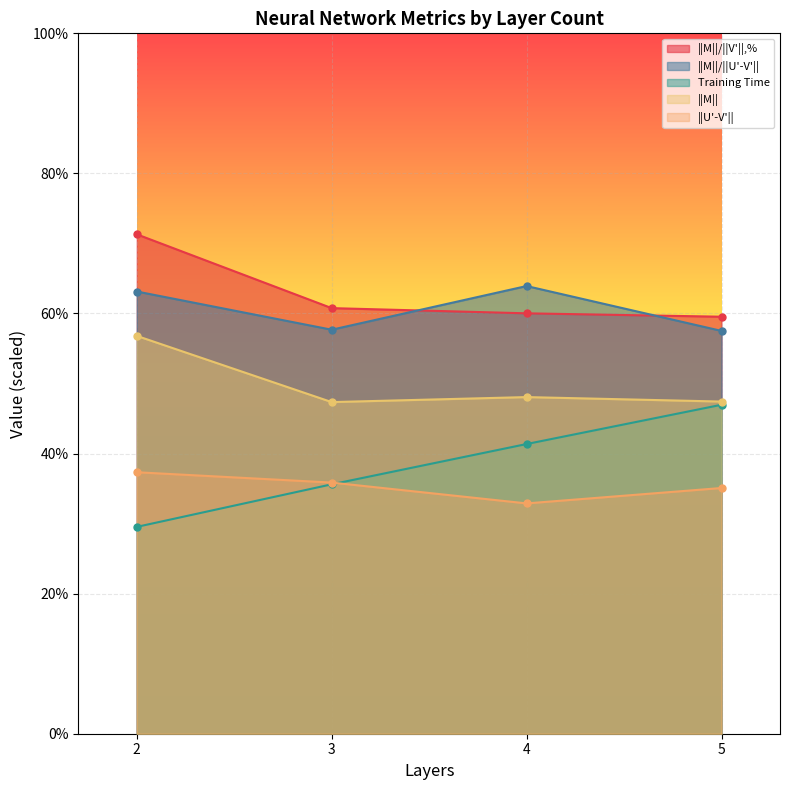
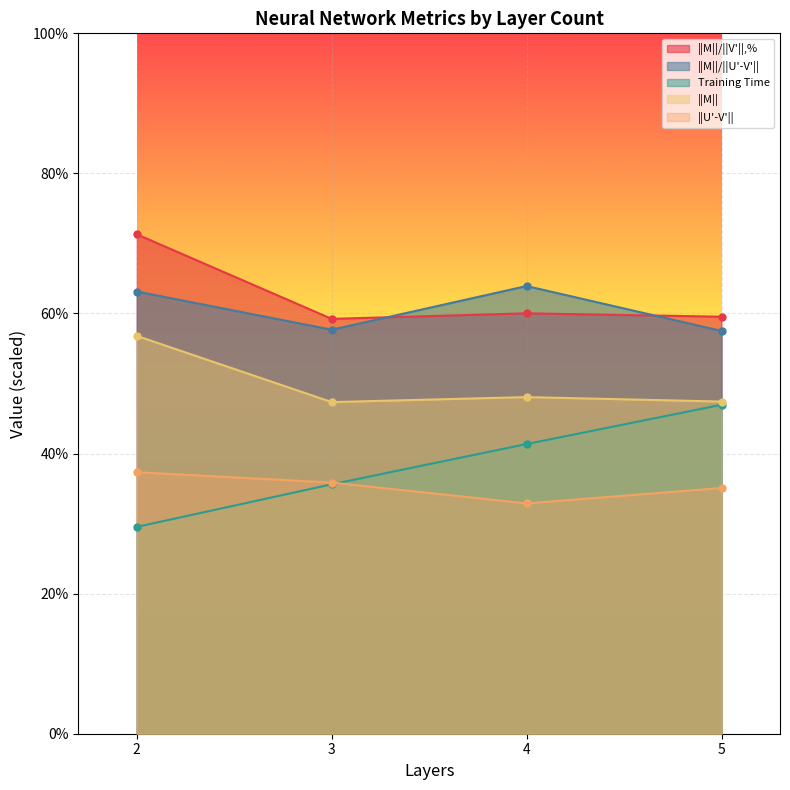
  {
    "||M||/||V'||,%": {
      "2": "71%",
-     "3": "61%",
+     "3": "59%",
      "4": "60%",
      "5": "60%"
    }
  }
